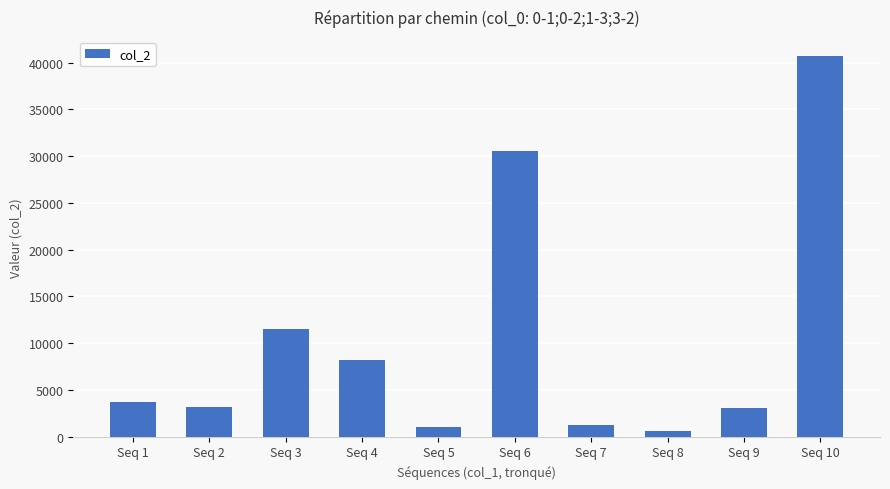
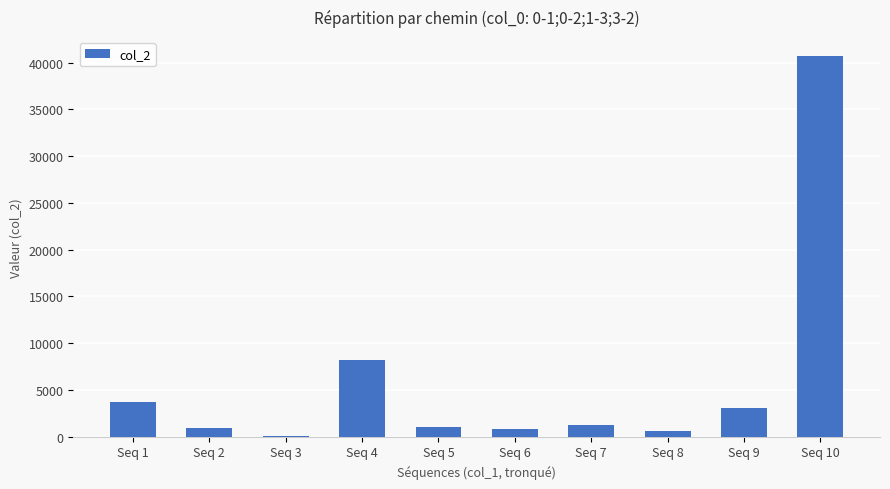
  {
    "Seq 1": 4000,
-   "Seq 2": 3000,
-   "Seq 3": 12000,
+   "Seq 2": 1000,
+   "Seq 3": 0,
    "Seq 4": 8000,
    "Seq 5": 1000,
-   "Seq 6": 31000,
+   "Seq 6": 1000,
    "Seq 7": 1000,
    "Seq 8": 1000,
    "Seq 9": 3000,
    "Seq 10": 41000
  }
